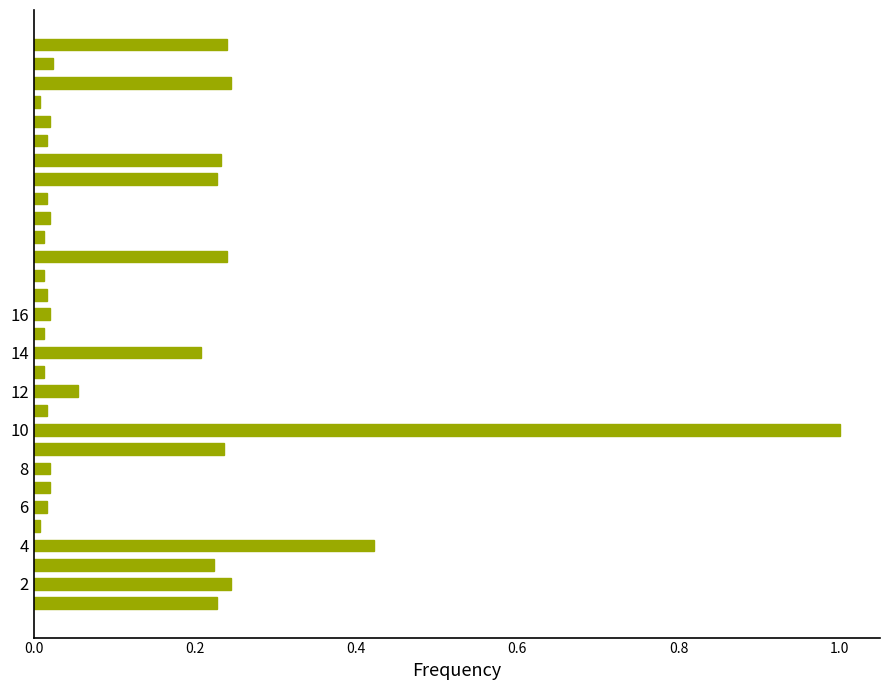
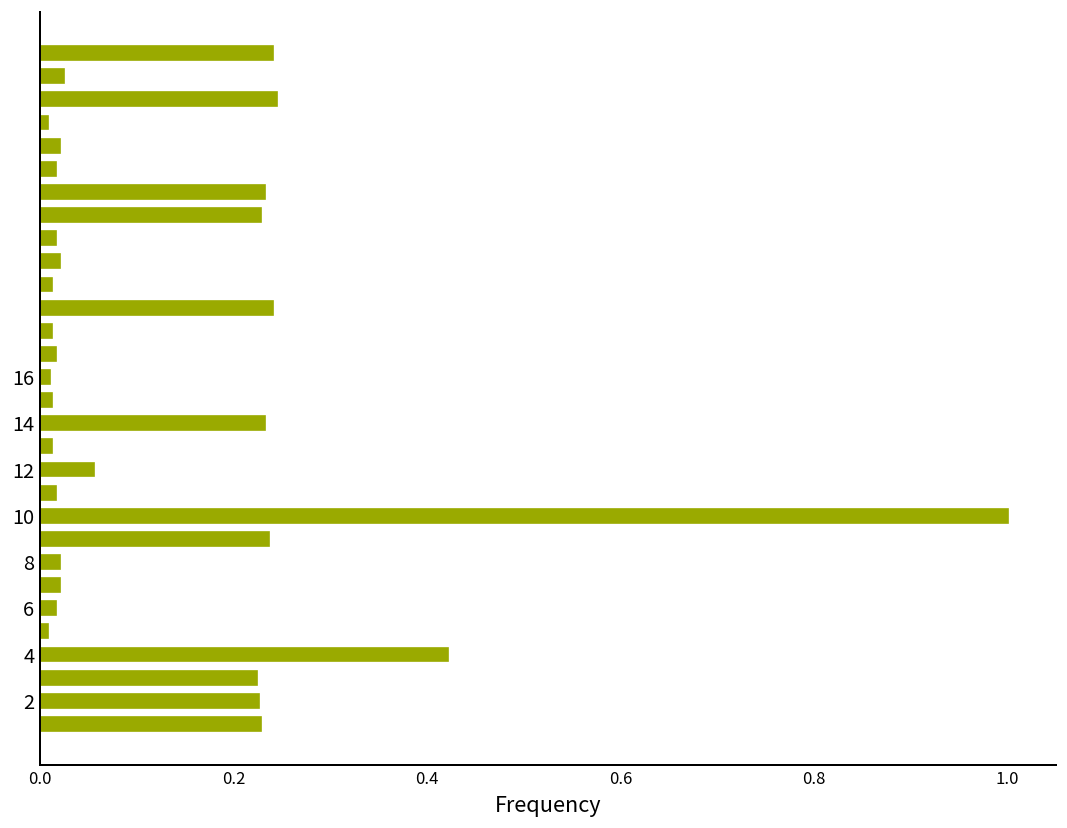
  {
-   "16": 0.02,
-   "14": 0.21,
+   "16": 0.01,
+   "14": 0.23,
    "12": 0.06,
    "10": 1.00,
    "8": 0.02,
    "6": 0.02,
    "4": 0.42,
-   "2": 0.24
+   "2": 0.23
  }
